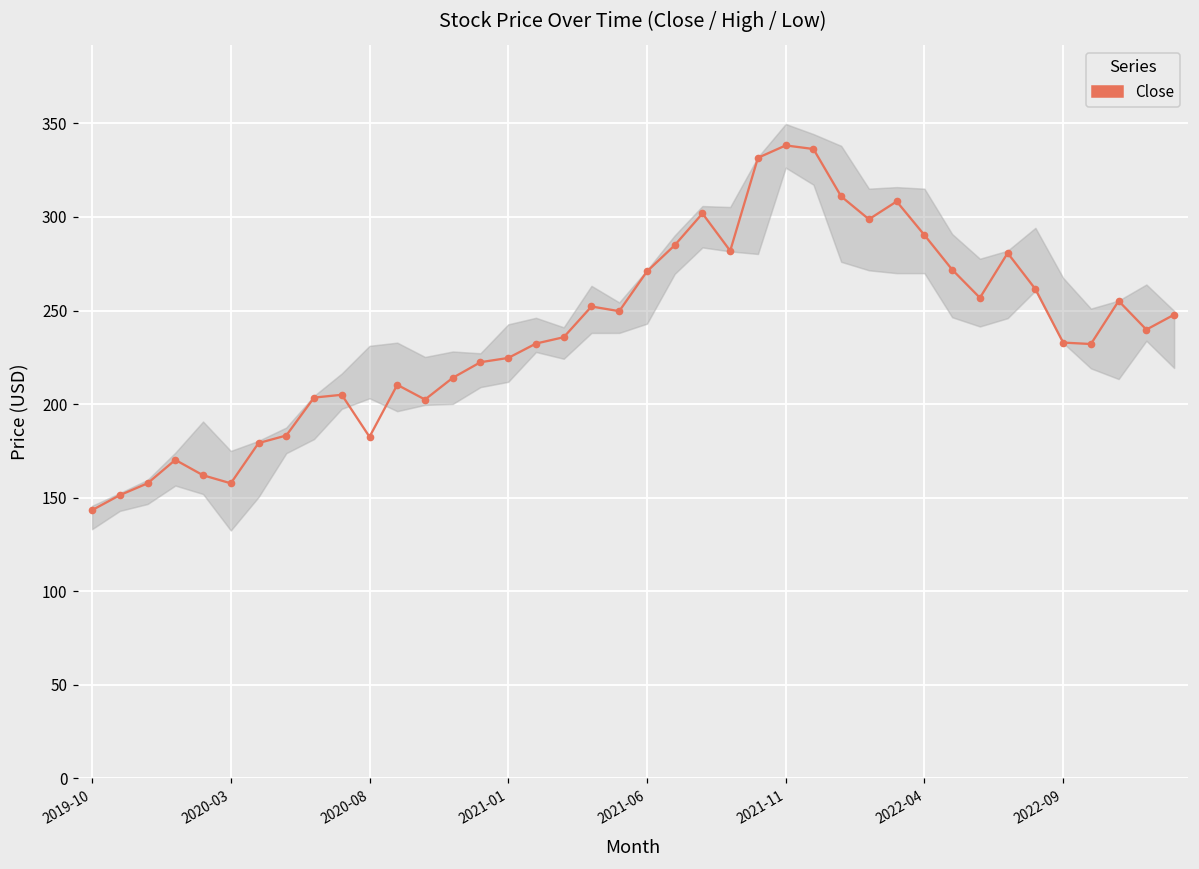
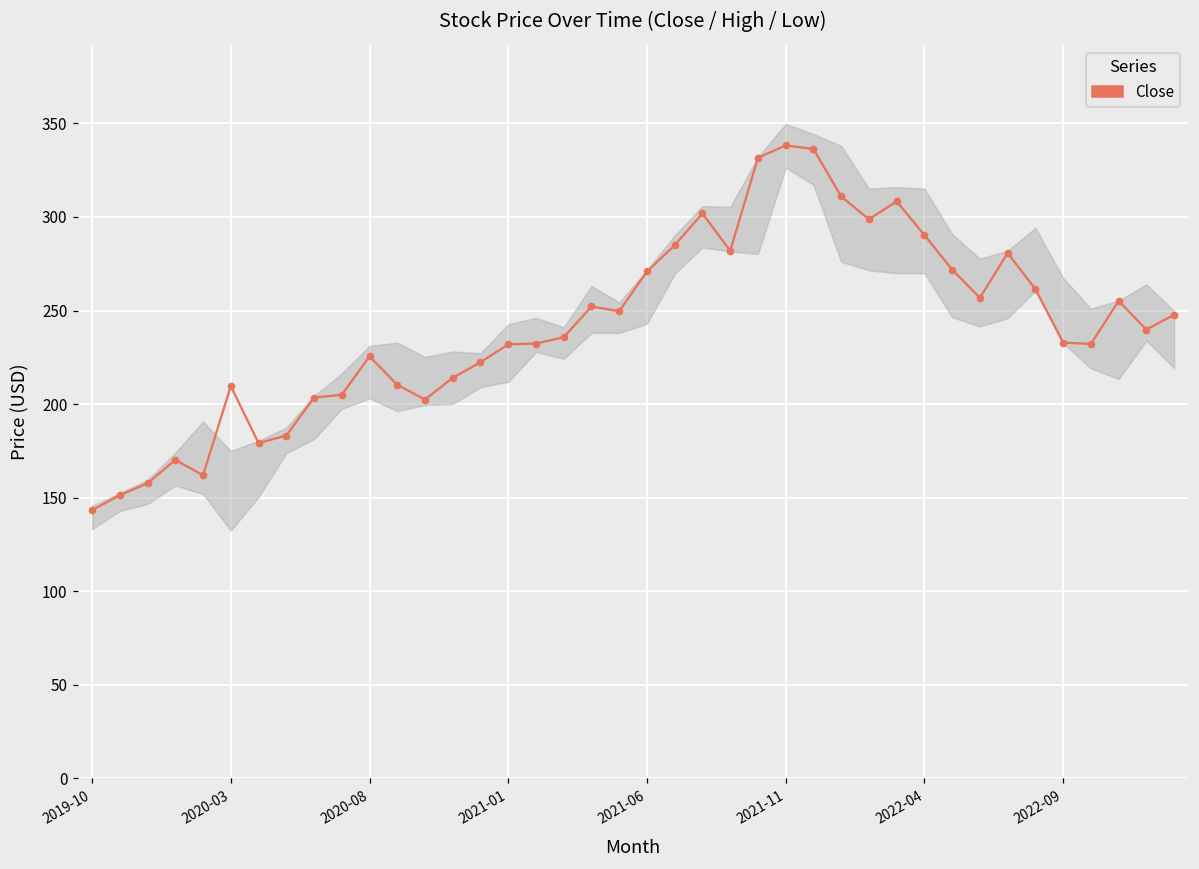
  {
    "Close": {
      "2019-10": 143,
-     "2020-03": 158,
-     "2020-08": 183,
-     "2021-01": 225,
+     "2020-03": 210,
+     "2020-08": 226,
+     "2021-01": 232,
      "2021-11": 338,
      "2022-04": 290,
      "2022-09": 233
    }
  }
